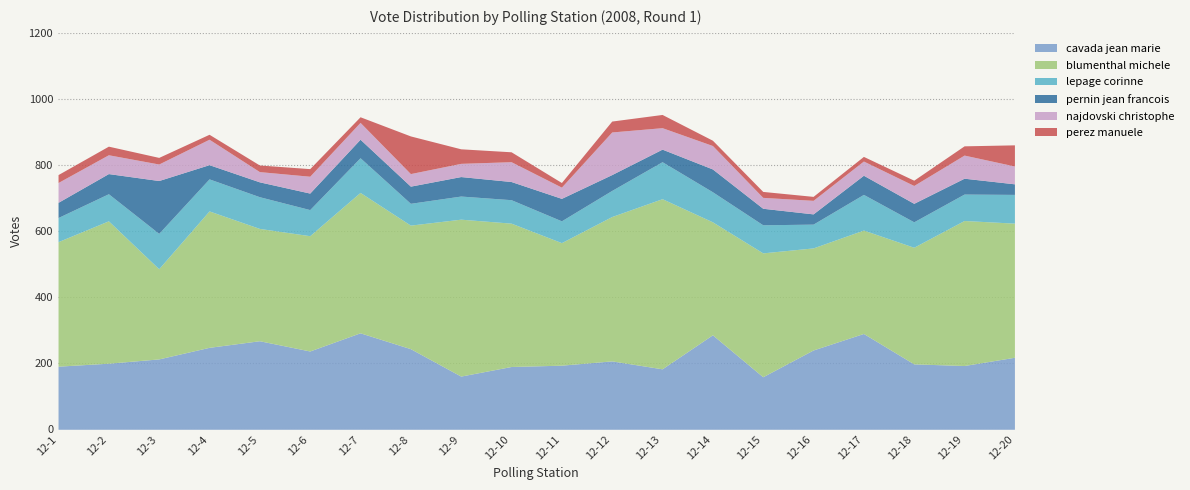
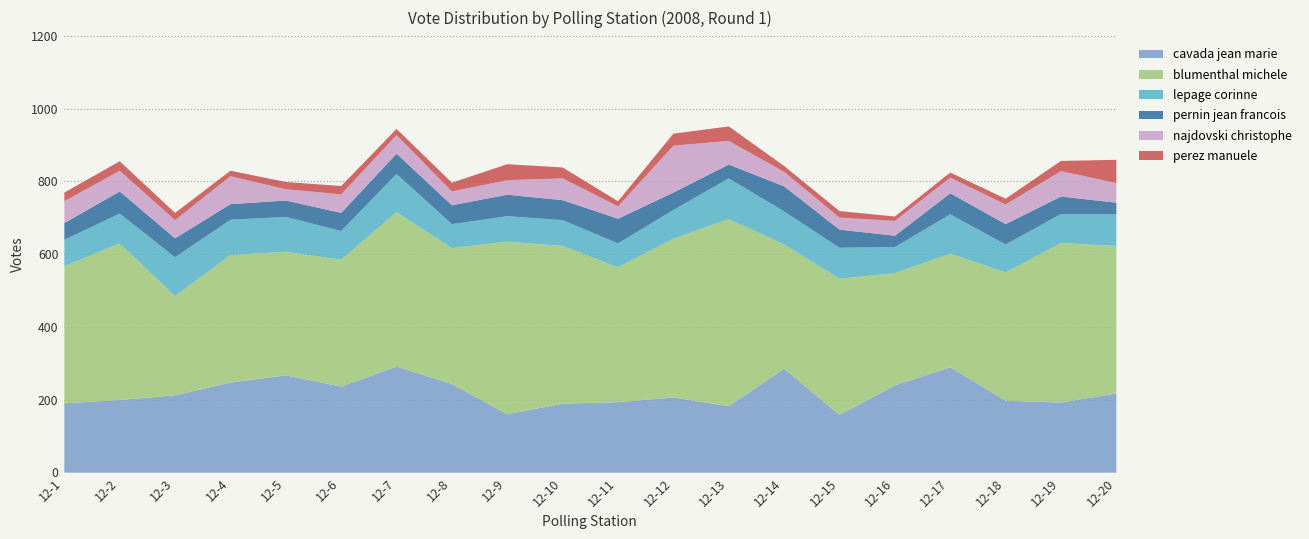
  {
    "blumenthal michele": {
      "12-1": 380,
      "12-2": 430,
      "12-3": 270,
-     "12-4": 410,
+     "12-4": 350,
      "12-5": 340,
      "12-6": 350,
      "12-7": 430,
      "12-8": 370,
      "12-9": 480,
      "12-10": 430,
      "12-11": 370,
      "12-12": 440,
      "12-13": 520,
      "12-14": 340,
      "12-15": 380,
      "12-16": 310,
      "12-17": 310,
      "12-18": 350,
      "12-19": 440,
      "12-20": 410
    },
    "pernin jean francois": {
      "12-1": 50,
      "12-2": 60,
-     "12-3": 160,
+     "12-3": 50,
      "12-4": 40,
      "12-5": 50,
      "12-6": 50,
      "12-7": 60,
      "12-8": 50,
      "12-9": 60,
      "12-10": 60,
      "12-11": 70,
      "12-12": 50,
      "12-13": 40,
      "12-14": 70,
      "12-15": 50,
      "12-16": 30,
      "12-17": 60,
      "12-18": 60,
      "12-19": 50,
      "12-20": 30
    },
    "najdovski christophe": {
      "12-1": 60,
      "12-2": 60,
      "12-3": 50,
      "12-4": 80,
      "12-5": 30,
      "12-6": 50,
      "12-7": 50,
      "12-8": 40,
      "12-9": 40,
      "12-10": 60,
      "12-11": 30,
      "12-12": 130,
      "12-13": 70,
-     "12-14": 70,
+     "12-14": 40,
      "12-15": 30,
      "12-16": 40,
      "12-17": 40,
      "12-18": 50,
      "12-19": 70,
      "12-20": 50
    },
    "perez manuele": {
      "12-1": 20,
      "12-2": 30,
      "12-3": 20,
      "12-4": 20,
      "12-5": 20,
      "12-6": 20,
      "12-7": 20,
-     "12-8": 110,
+     "12-8": 20,
      "12-9": 40,
      "12-10": 30,
      "12-11": 10,
      "12-12": 30,
      "12-13": 40,
      "12-14": 20,
      "12-15": 20,
      "12-16": 10,
      "12-17": 10,
      "12-18": 20,
      "12-19": 30,
      "12-20": 60
    }
  }
